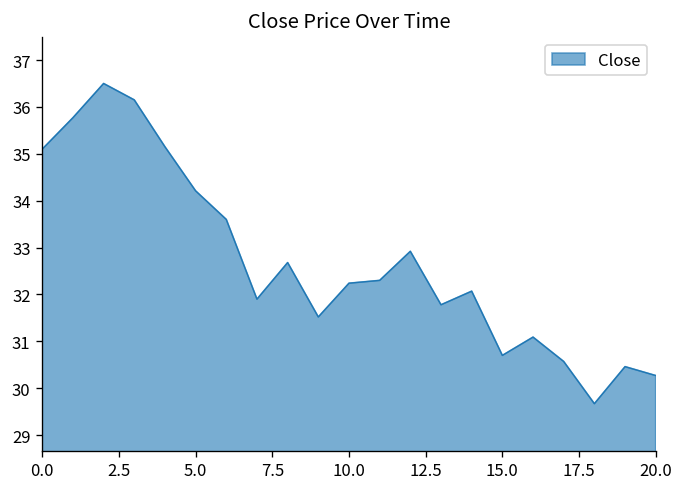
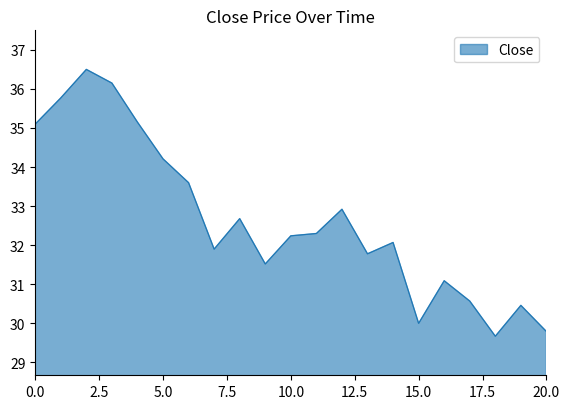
  {
    "0.0": 35.1,
    "5.0": 34.2,
    "10.0": 32.2,
-   "15.0": 30.7,
-   "20.0": 30.3
+   "15.0": 30.0,
+   "20.0": 29.8
  }
